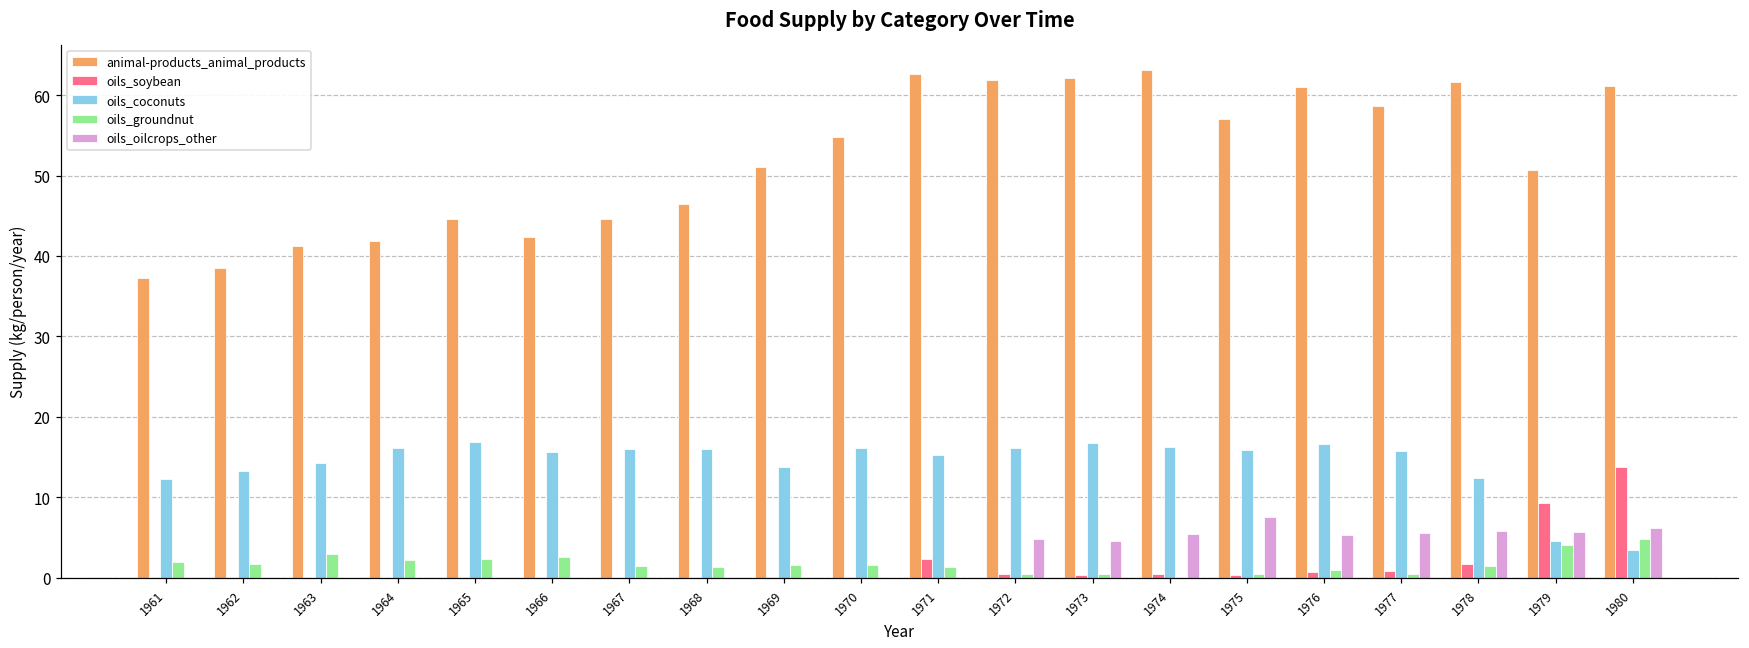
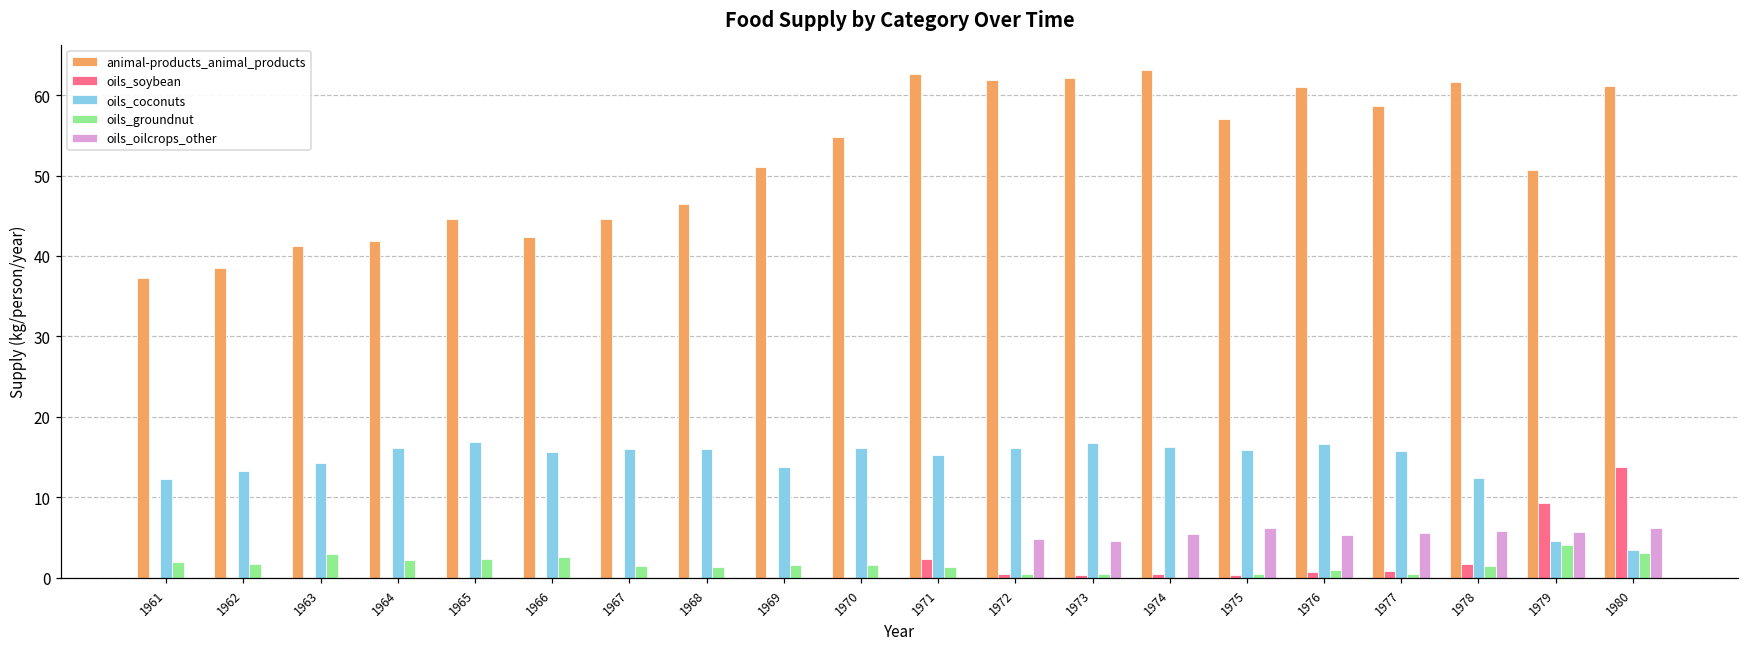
  {
    "animal-products_animal_products": {
      "1961": 37,
      "1962": 39,
      "1963": 41,
      "1964": 42,
      "1965": 45,
      "1966": 42,
      "1967": 45,
      "1968": 47,
      "1969": 51,
      "1970": 55,
      "1971": 63,
      "1972": 62,
      "1973": 62,
      "1974": 63,
      "1975": 57,
      "1976": 61,
      "1977": 59,
      "1978": 62,
      "1979": 51,
      "1980": 61
    },
    "oils_soybean": {
      "1961": 0,
      "1962": 0,
      "1963": 0,
      "1964": 0,
      "1965": 0,
      "1966": 0,
      "1967": 0,
      "1968": 0,
      "1971": 2,
      "1972": 0,
      "1974": 0,
      "1976": 1,
      "1977": 1,
      "1978": 2,
      "1979": 9,
      "1980": 14
    },
    "oils_coconuts": {
      "1961": 12,
      "1962": 13,
      "1963": 14,
      "1964": 16,
      "1965": 17,
      "1966": 16,
      "1967": 16,
      "1968": 16,
      "1969": 14,
      "1970": 16,
      "1971": 15,
      "1972": 16,
      "1973": 17,
      "1974": 16,
      "1975": 16,
      "1976": 17,
      "1977": 16,
      "1978": 12,
      "1979": 5,
      "1980": 3
    },
    "oils_groundnut": {
      "1961": 2,
      "1962": 2,
      "1963": 3,
      "1964": 2,
      "1965": 2,
      "1966": 3,
      "1967": 1,
      "1968": 1,
      "1969": 2,
      "1970": 2,
      "1971": 1,
      "1972": 1,
      "1973": 0,
      "1974": 0,
      "1975": 0,
      "1976": 1,
      "1977": 0,
      "1978": 1,
      "1979": 4,
-     "1980": 5
+     "1980": 3
    },
    "oils_oilcrops_other": {
      "1961": 0,
      "1962": 0,
      "1963": 0,
      "1964": 0,
      "1965": 0,
      "1966": 0,
      "1967": 0,
      "1968": 0,
      "1969": 0,
      "1970": 0,
      "1971": 0,
      "1972": 5,
      "1973": 5,
      "1974": 5,
-     "1975": 8,
+     "1975": 6,
      "1976": 5,
      "1977": 6,
      "1978": 6,
      "1979": 6,
      "1980": 6
    }
  }
